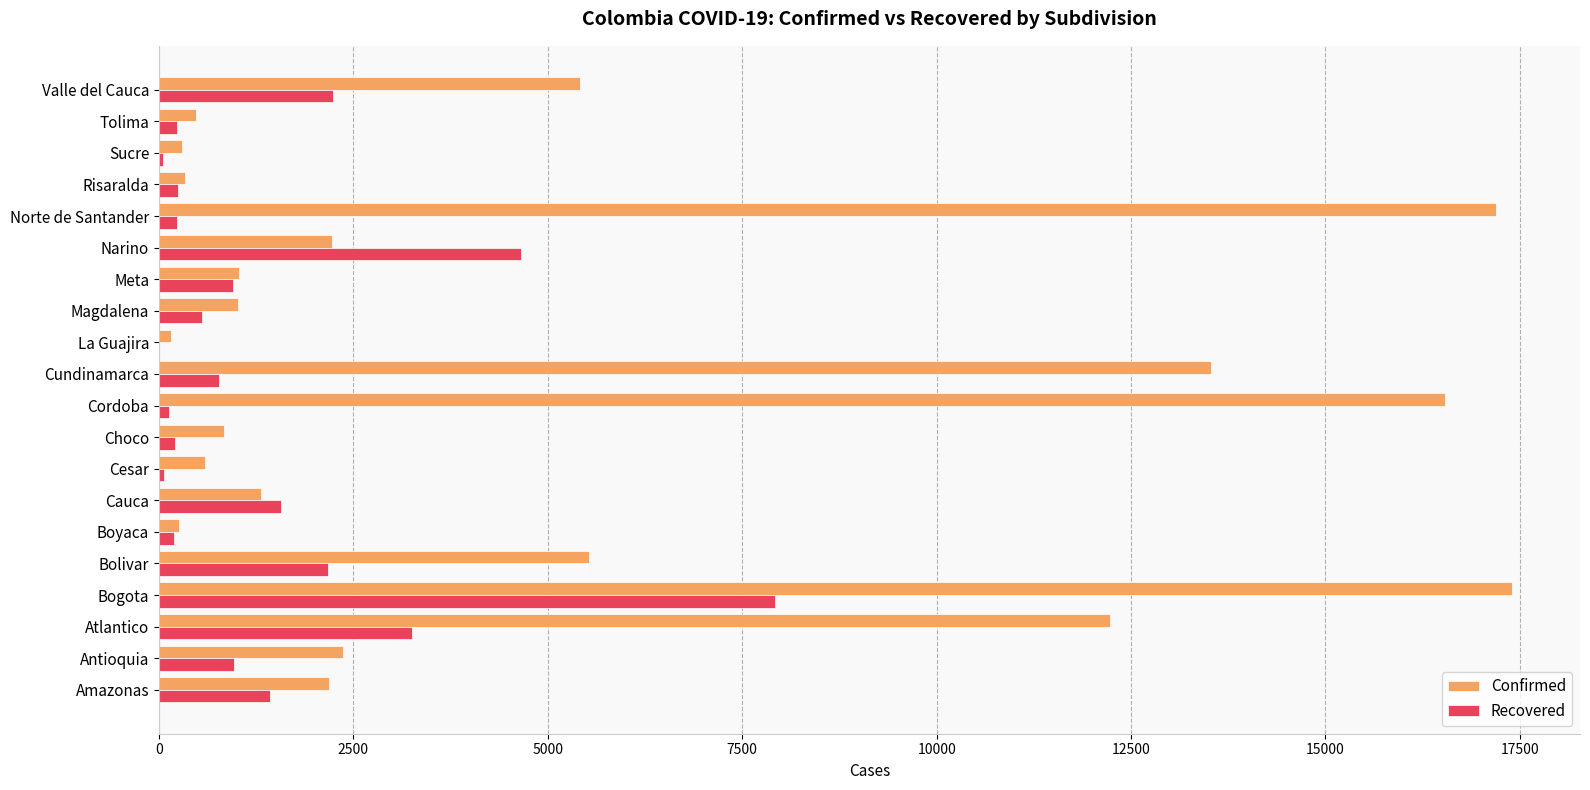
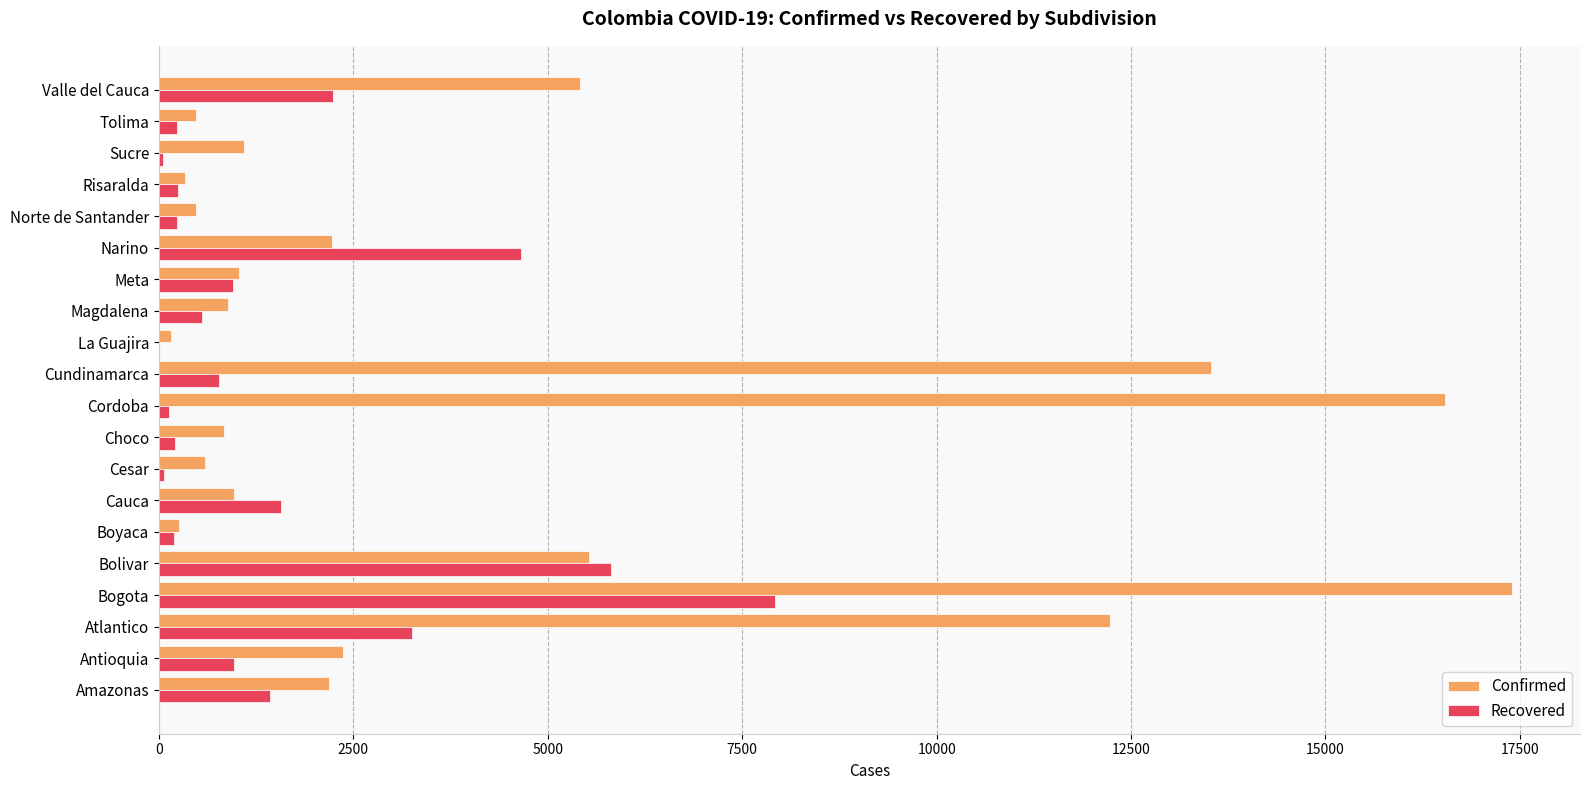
  {
    "Confirmed": {
      "Valle del Cauca": 5400,
      "Tolima": 500,
-     "Sucre": 300,
+     "Sucre": 1100,
      "Risaralda": 300,
-     "Norte de Santander": 17200,
+     "Norte de Santander": 500,
      "Narino": 2200,
      "Meta": 1000,
-     "Magdalena": 1000,
+     "Magdalena": 900,
      "La Guajira": 200,
      "Cundinamarca": 13500,
      "Cordoba": 16500,
      "Choco": 800,
      "Cesar": 600,
-     "Cauca": 1300,
+     "Cauca": 1000,
      "Boyaca": 300,
      "Bolivar": 5500,
      "Bogota": 17400,
      "Atlantico": 12200,
      "Antioquia": 2400,
      "Amazonas": 2200
    },
    "Recovered": {
      "Valle del Cauca": 2200,
      "Tolima": 200,
      "Sucre": 100,
      "Risaralda": 200,
      "Norte de Santander": 200,
      "Narino": 4700,
      "Meta": 900,
      "Magdalena": 500,
      "La Guajira": 0,
      "Cundinamarca": 800,
      "Cordoba": 100,
      "Choco": 200,
      "Cesar": 100,
      "Cauca": 1600,
      "Boyaca": 200,
-     "Bolivar": 2200,
+     "Bolivar": 5800,
      "Bogota": 7900,
      "Atlantico": 3300,
      "Antioquia": 1000,
      "Amazonas": 1400
    }
  }
